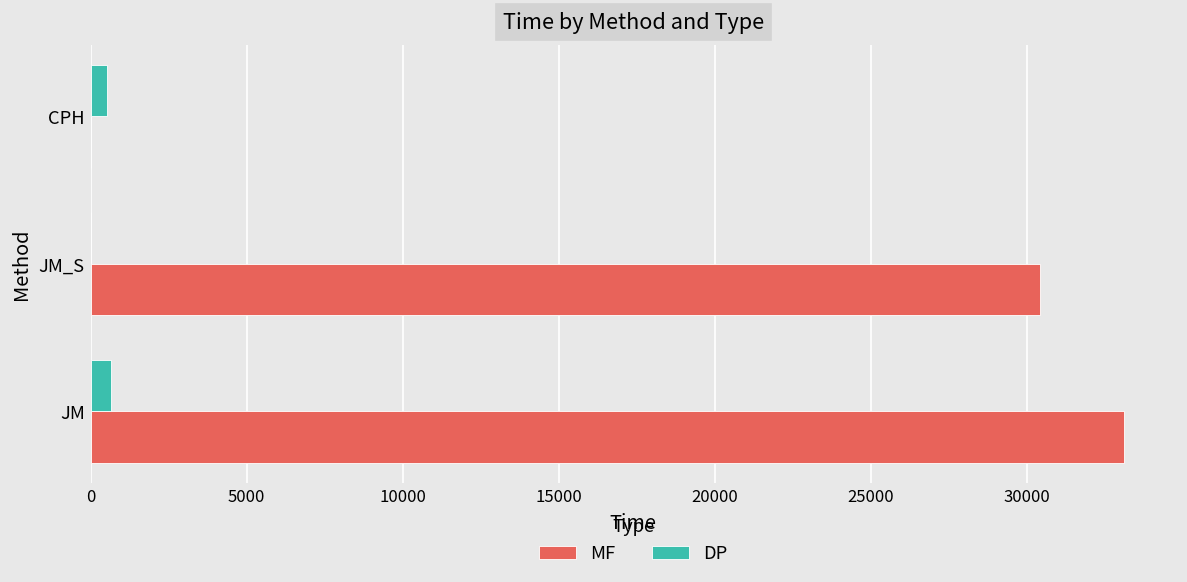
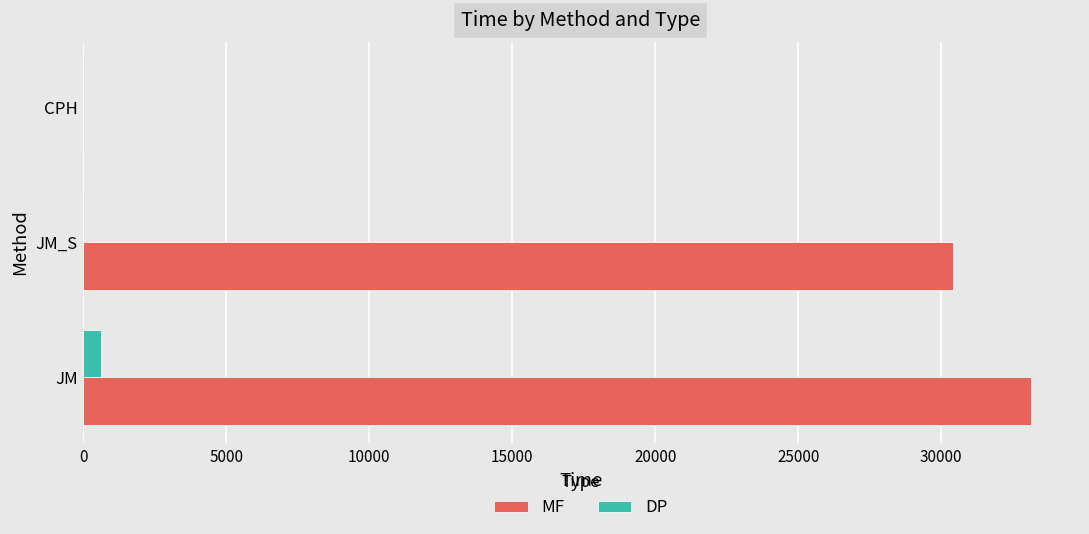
  {
    "MF": {
      "JM_S": 30400,
      "JM": 33100
    },
    "DP": {
-     "CPH": 500,
+     "CPH": 0,
      "JM": 600
    }
  }
